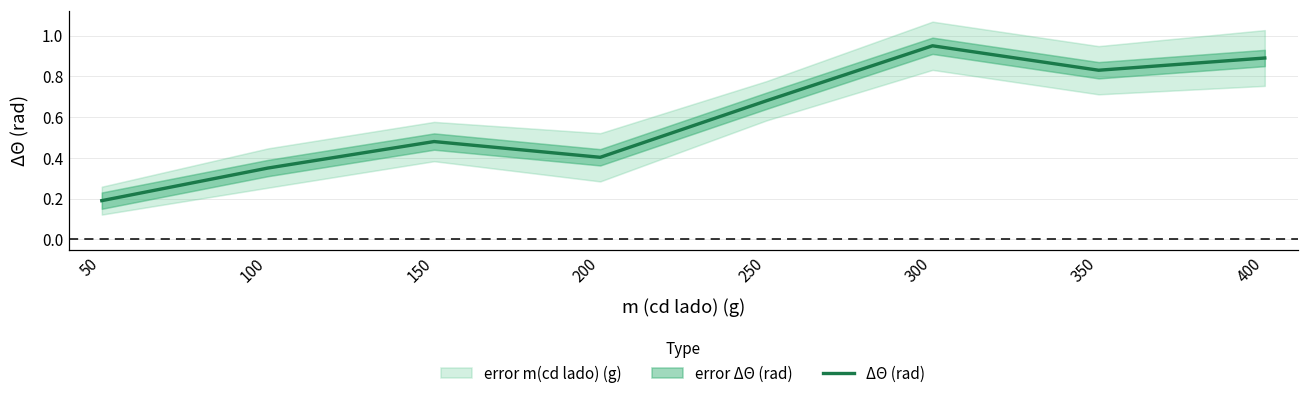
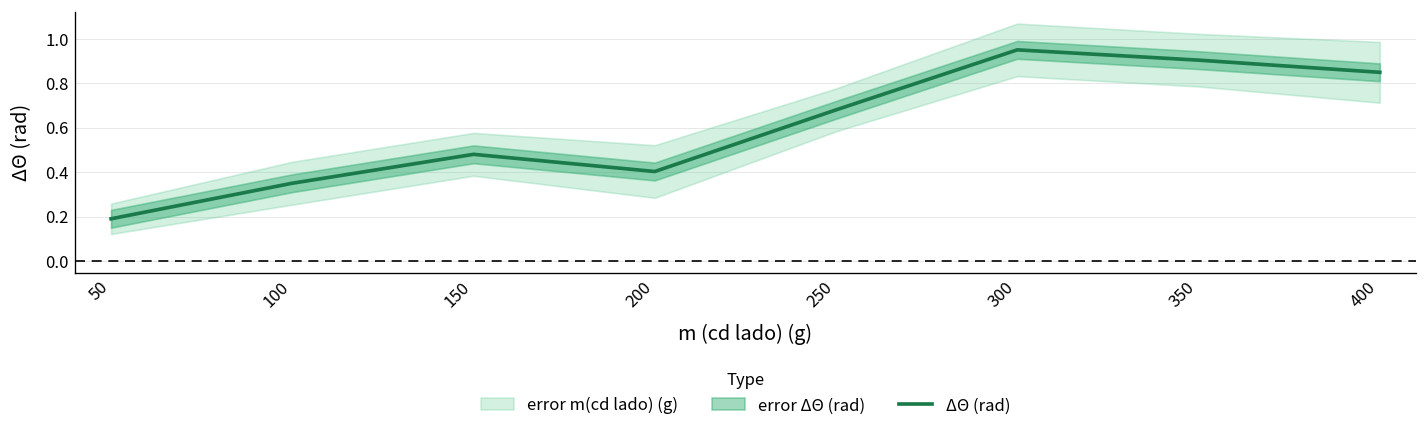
  {
    "ΔΘ (rad)": {
      "50": 0.19,
      "100": 0.35,
      "150": 0.48,
      "200": 0.40,
      "250": 0.68,
      "300": 0.95,
-     "350": 0.83,
-     "400": 0.89
+     "350": 0.90,
+     "400": 0.85
    }
  }
